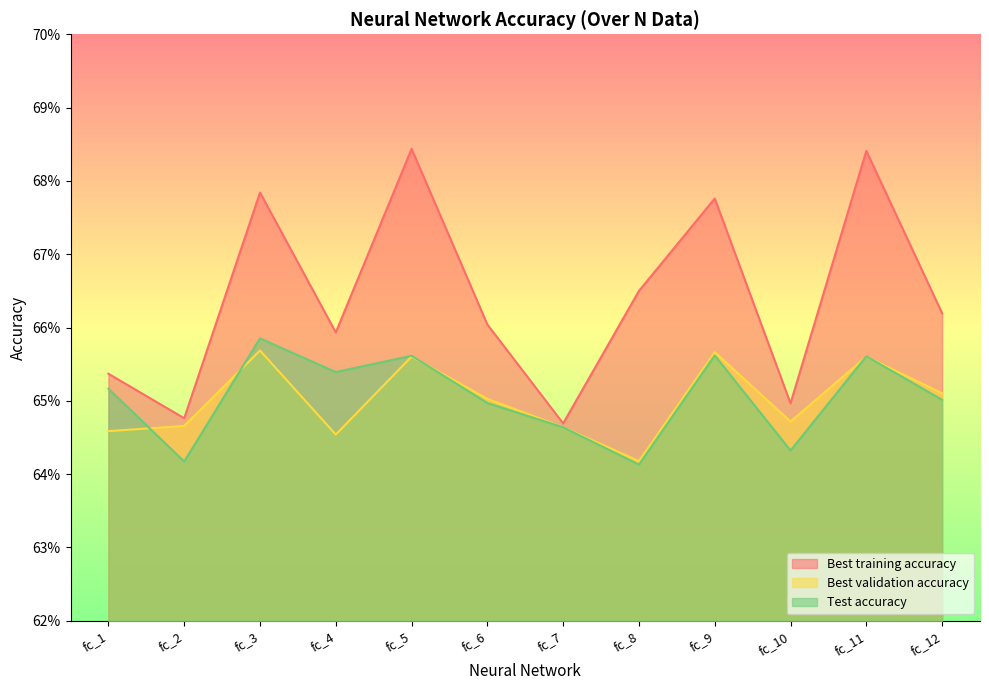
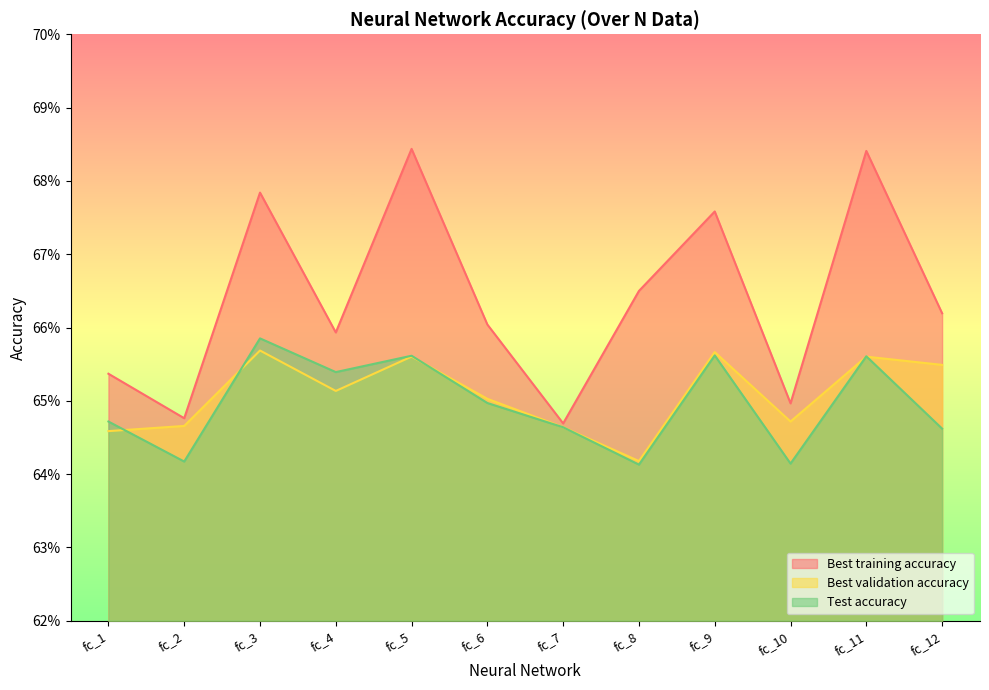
  {
    "Best training accuracy": {
      "fc_1": "65.4%",
      "fc_2": "64.8%",
      "fc_3": "67.8%",
      "fc_4": "65.9%",
      "fc_5": "68.4%",
      "fc_6": "66.0%",
      "fc_7": "64.7%",
      "fc_8": "66.5%",
-     "fc_9": "67.8%",
+     "fc_9": "67.6%",
      "fc_10": "65.0%",
      "fc_11": "68.4%",
      "fc_12": "66.2%"
    },
    "Best validation accuracy": {
      "fc_1": "64.6%",
      "fc_2": "64.7%",
      "fc_3": "65.7%",
-     "fc_4": "64.5%",
+     "fc_4": "65.1%",
      "fc_6": "65.0%",
      "fc_8": "64.2%",
      "fc_9": "65.7%",
      "fc_10": "64.7%",
-     "fc_12": "65.1%"
+     "fc_12": "65.5%"
    },
    "Test accuracy": {
-     "fc_1": "65.2%",
+     "fc_1": "64.7%",
      "fc_2": "64.2%",
      "fc_3": "65.9%",
      "fc_4": "65.4%",
      "fc_6": "65.0%",
      "fc_8": "64.1%",
      "fc_9": "65.6%",
-     "fc_10": "64.3%",
-     "fc_12": "65.0%"
+     "fc_10": "64.1%",
+     "fc_12": "64.6%"
    }
  }
